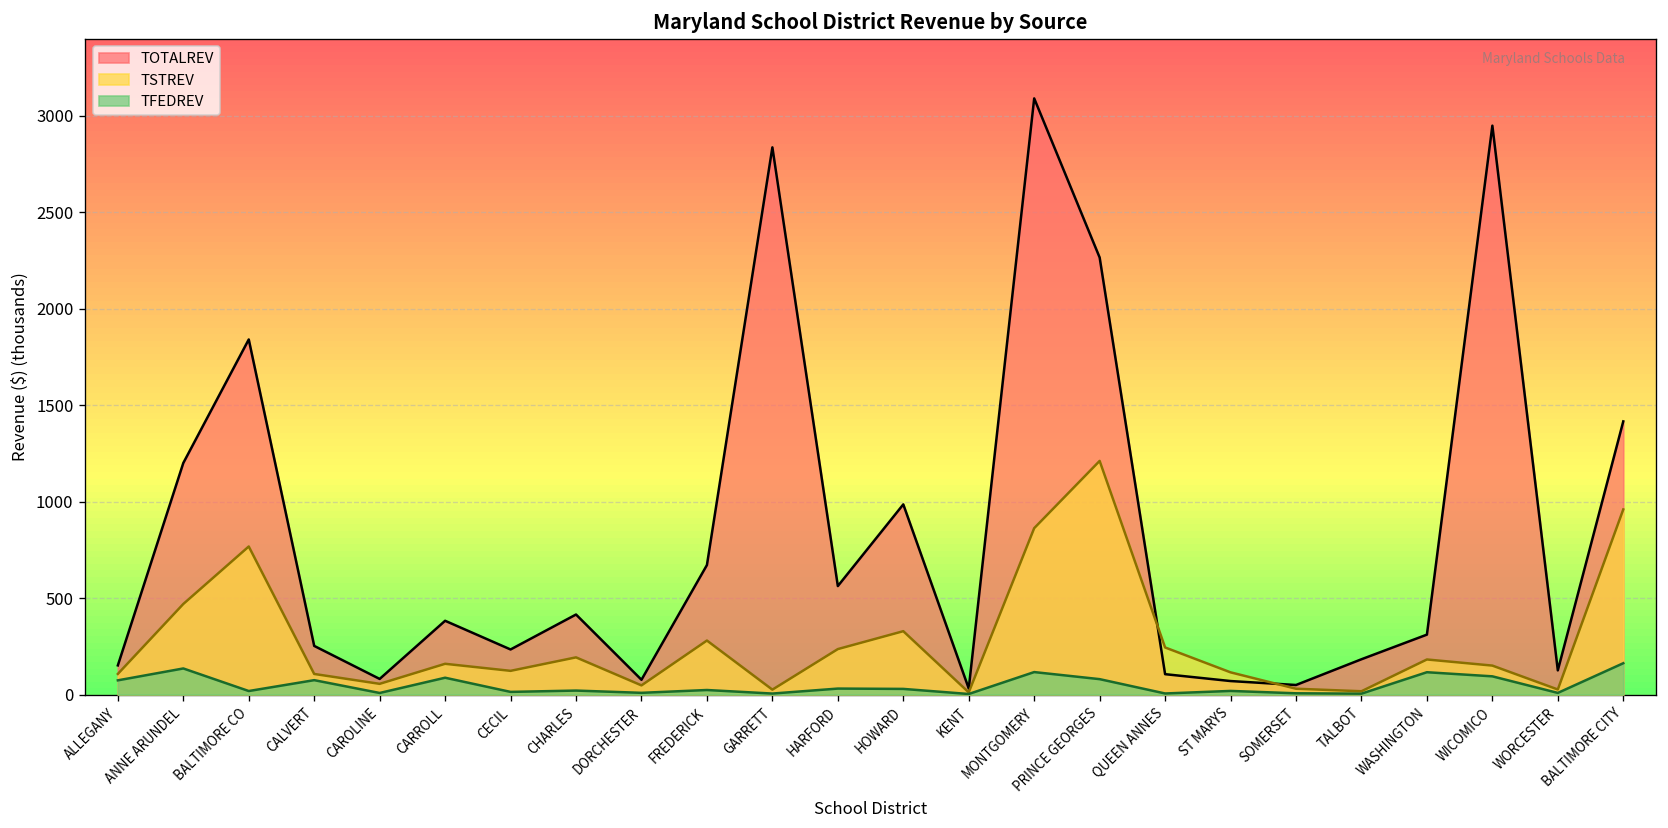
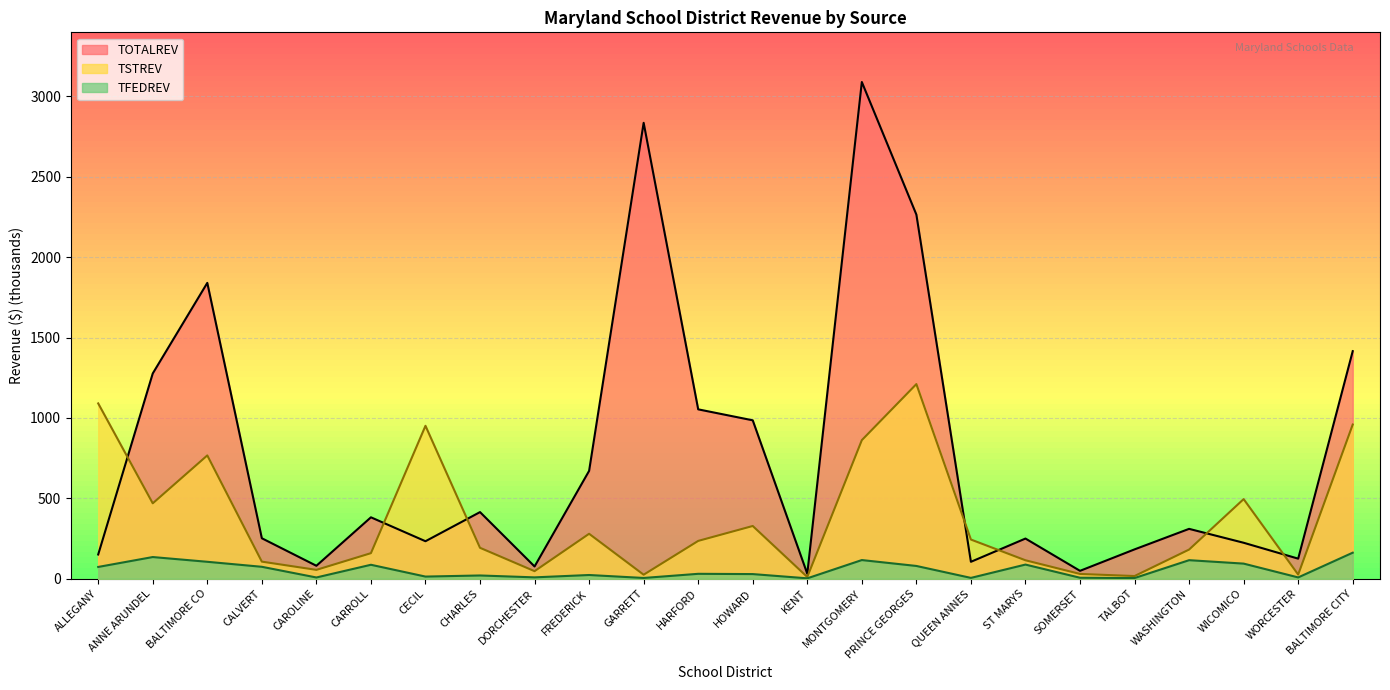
  {
    "TOTALREV": {
      "ALLEGANY": 150,
-     "ANNE ARUNDEL": 1200,
+     "ANNE ARUNDEL": 1280,
      "BALTIMORE CO": 1840,
      "CALVERT": 250,
      "CAROLINE": 80,
      "CARROLL": 380,
      "CECIL": 230,
      "CHARLES": 410,
      "DORCHESTER": 80,
      "FREDERICK": 670,
      "GARRETT": 2840,
-     "HARFORD": 560,
+     "HARFORD": 1050,
      "HOWARD": 990,
      "KENT": 30,
      "MONTGOMERY": 3090,
      "PRINCE GEORGES": 2260,
      "QUEEN ANNES": 110,
-     "ST MARYS": 70,
+     "ST MARYS": 250,
      "SOMERSET": 50,
      "TALBOT": 180,
      "WASHINGTON": 310,
-     "WICOMICO": 2950,
+     "WICOMICO": 220,
      "WORCESTER": 130,
      "BALTIMORE CITY": 1420
    },
    "TSTREV": {
-     "ALLEGANY": 110,
+     "ALLEGANY": 1090,
      "ANNE ARUNDEL": 470,
      "BALTIMORE CO": 770,
      "CALVERT": 110,
      "CAROLINE": 60,
      "CARROLL": 160,
-     "CECIL": 120,
+     "CECIL": 950,
      "CHARLES": 190,
      "DORCHESTER": 50,
      "FREDERICK": 280,
      "GARRETT": 30,
      "HARFORD": 240,
      "HOWARD": 330,
      "MONTGOMERY": 860,
      "PRINCE GEORGES": 1210,
      "QUEEN ANNES": 240,
      "ST MARYS": 120,
      "SOMERSET": 30,
      "WASHINGTON": 180,
-     "WICOMICO": 150,
+     "WICOMICO": 500,
      "WORCESTER": 30,
      "BALTIMORE CITY": 960
    },
    "TFEDREV": {
      "ALLEGANY": 70,
      "ANNE ARUNDEL": 140,
-     "BALTIMORE CO": 20,
+     "BALTIMORE CO": 110,
      "CALVERT": 70,
      "CAROLINE": 10,
      "CARROLL": 90,
      "CECIL": 10,
      "CHARLES": 20,
      "DORCHESTER": 10,
      "FREDERICK": 20,
      "GARRETT": 10,
      "HARFORD": 30,
      "HOWARD": 30,
      "MONTGOMERY": 120,
      "PRINCE GEORGES": 80,
      "QUEEN ANNES": 10,
-     "ST MARYS": 20,
+     "ST MARYS": 90,
      "SOMERSET": 10,
      "WASHINGTON": 120,
      "WICOMICO": 90,
      "WORCESTER": 10,
      "BALTIMORE CITY": 160
    }
  }
